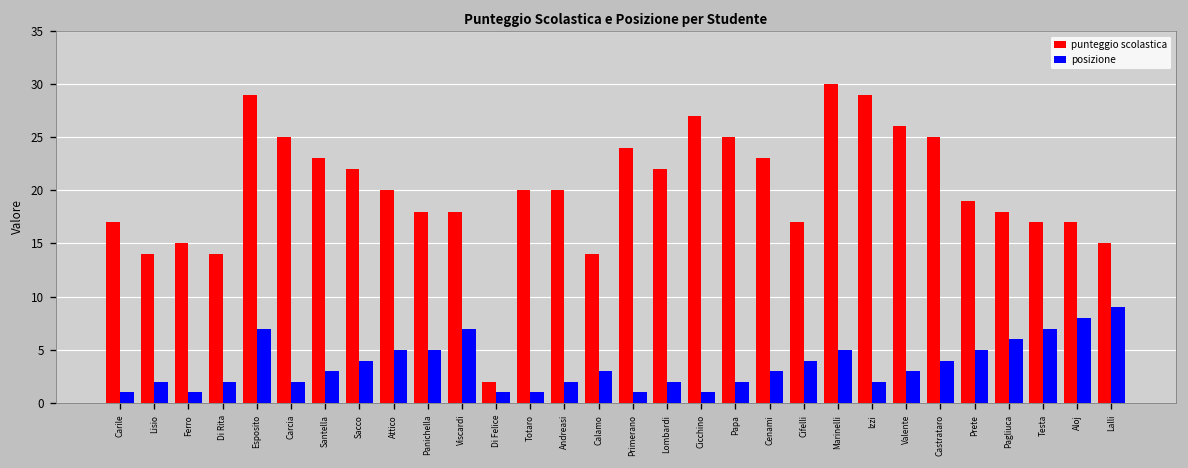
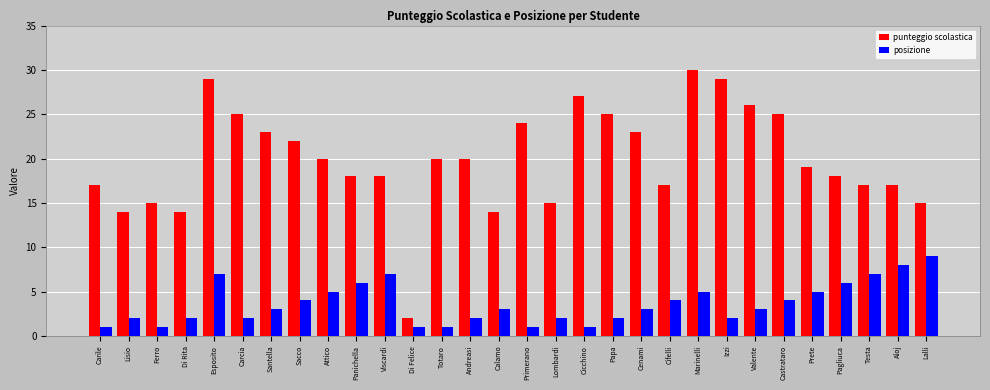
  {
    "punteggio scolastica": {
      "Carile": 17,
      "Lisio": 14,
      "Ferro": 15,
      "Di Rita": 14,
      "Esposito": 29,
      "Carcia": 25,
      "Santella": 23,
      "Sacco": 22,
      "Attico": 20,
      "Panichella": 18,
      "Viscardi": 18,
      "Di Felice": 2,
      "Totaro": 20,
      "Andreasi": 20,
      "Calamo": 14,
      "Primerano": 24,
-     "Lombardi": 22,
+     "Lombardi": 15,
      "Cicchino": 27,
      "Papa": 25,
      "Cenami": 23,
      "Cifelli": 17,
      "Marinelli": 30,
      "Izzi": 29,
      "Valente": 26,
      "Castrataro": 25,
      "Prete": 19,
      "Pagliuca": 18,
      "Testa": 17,
      "Aloj": 17,
      "Lalli": 15
    },
    "posizione": {
      "Carile": 1,
      "Lisio": 2,
      "Ferro": 1,
      "Di Rita": 2,
      "Esposito": 7,
      "Carcia": 2,
      "Santella": 3,
      "Sacco": 4,
      "Attico": 5,
-     "Panichella": 5,
+     "Panichella": 6,
      "Viscardi": 7,
      "Di Felice": 1,
      "Totaro": 1,
      "Andreasi": 2,
      "Calamo": 3,
      "Primerano": 1,
      "Lombardi": 2,
      "Cicchino": 1,
      "Papa": 2,
      "Cenami": 3,
      "Cifelli": 4,
      "Marinelli": 5,
      "Izzi": 2,
      "Valente": 3,
      "Castrataro": 4,
      "Prete": 5,
      "Pagliuca": 6,
      "Testa": 7,
      "Aloj": 8,
      "Lalli": 9
    }
  }
